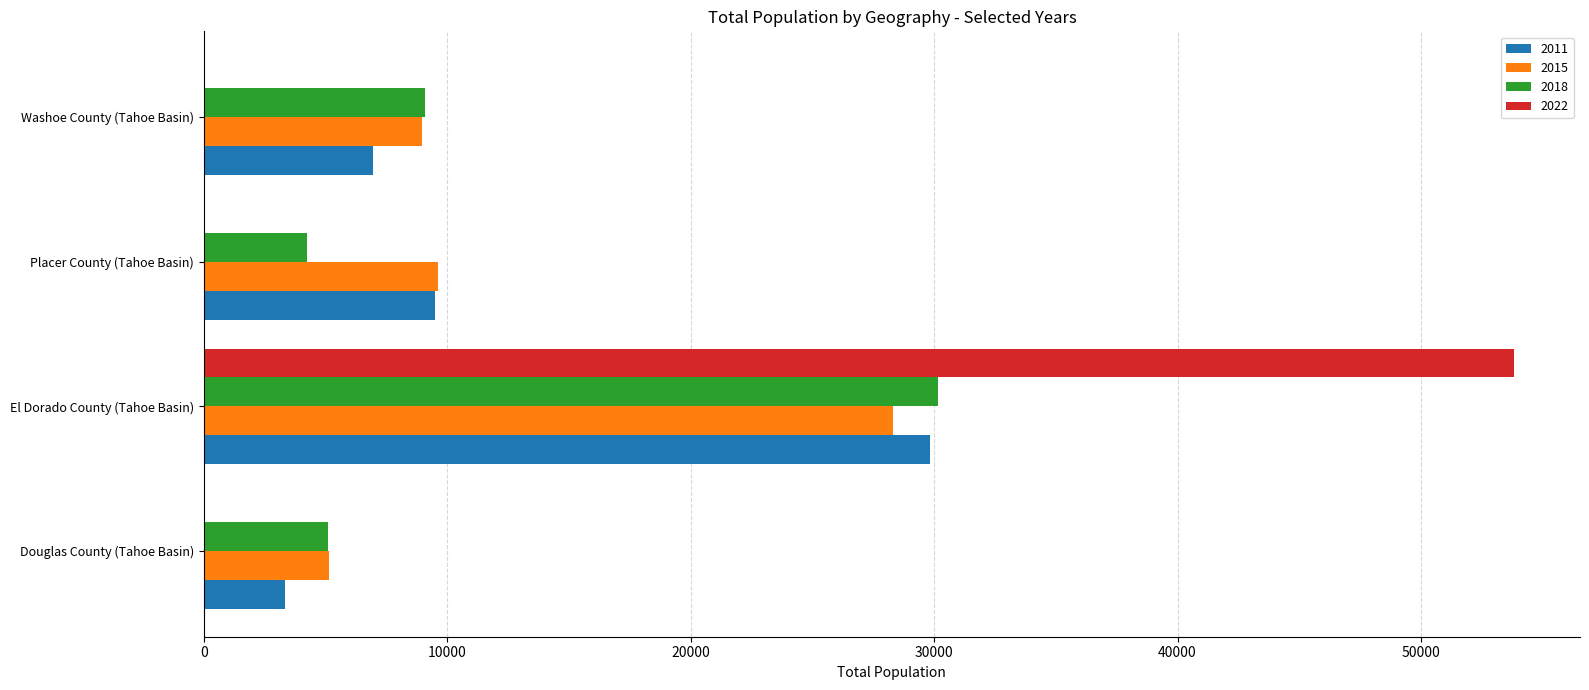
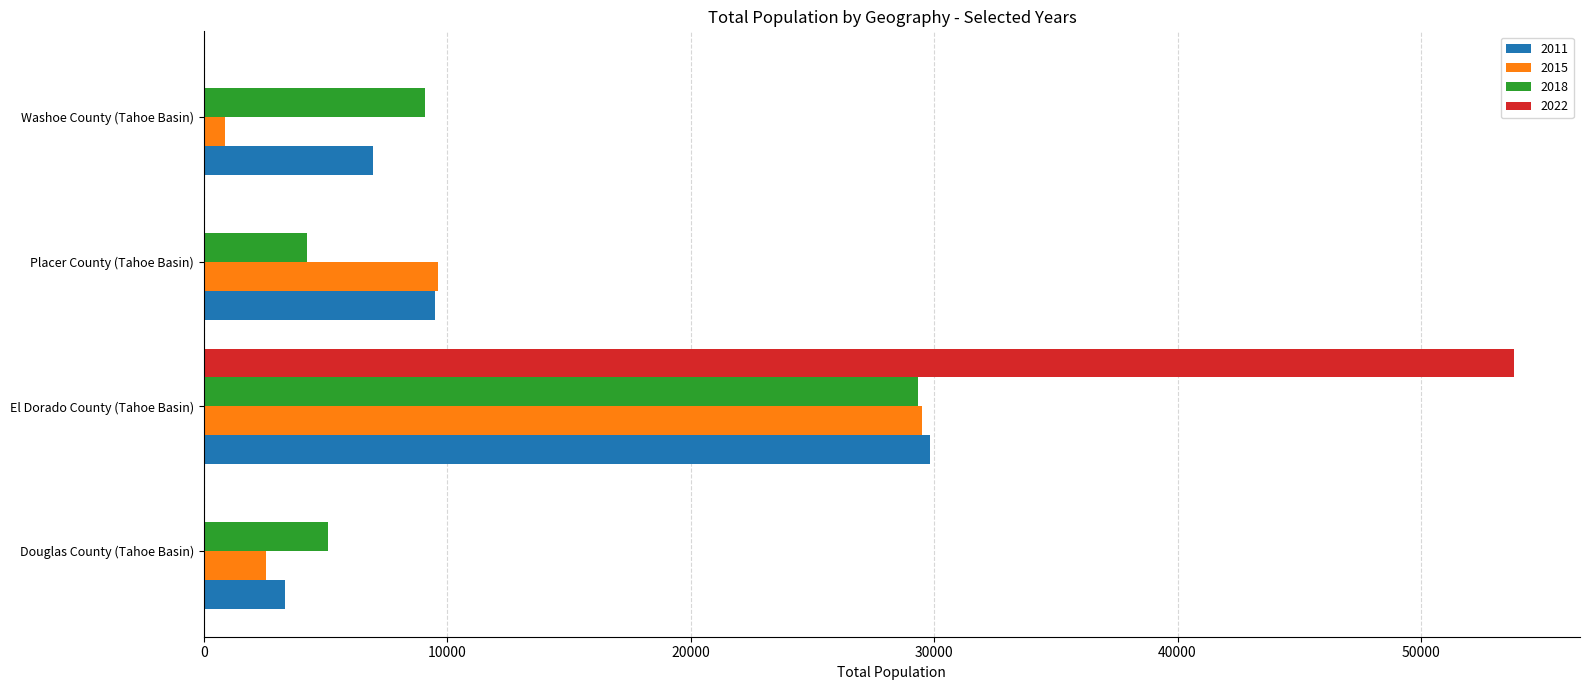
  {
    "2011": {
      "Washoe County (Tahoe Basin)": 7000,
      "Placer County (Tahoe Basin)": 9500,
      "El Dorado County (Tahoe Basin)": 29800,
      "Douglas County (Tahoe Basin)": 3300
    },
    "2015": {
-     "Washoe County (Tahoe Basin)": 9000,
+     "Washoe County (Tahoe Basin)": 900,
      "Placer County (Tahoe Basin)": 9600,
-     "El Dorado County (Tahoe Basin)": 28300,
-     "Douglas County (Tahoe Basin)": 5200
+     "El Dorado County (Tahoe Basin)": 29500,
+     "Douglas County (Tahoe Basin)": 2500
    },
    "2018": {
      "Washoe County (Tahoe Basin)": 9100,
      "Placer County (Tahoe Basin)": 4200,
-     "El Dorado County (Tahoe Basin)": 30100,
+     "El Dorado County (Tahoe Basin)": 29300,
      "Douglas County (Tahoe Basin)": 5100
    },
    "2022": {
      "Washoe County (Tahoe Basin)": 0,
      "Placer County (Tahoe Basin)": 0,
      "El Dorado County (Tahoe Basin)": 53800,
      "Douglas County (Tahoe Basin)": 0
    }
  }
